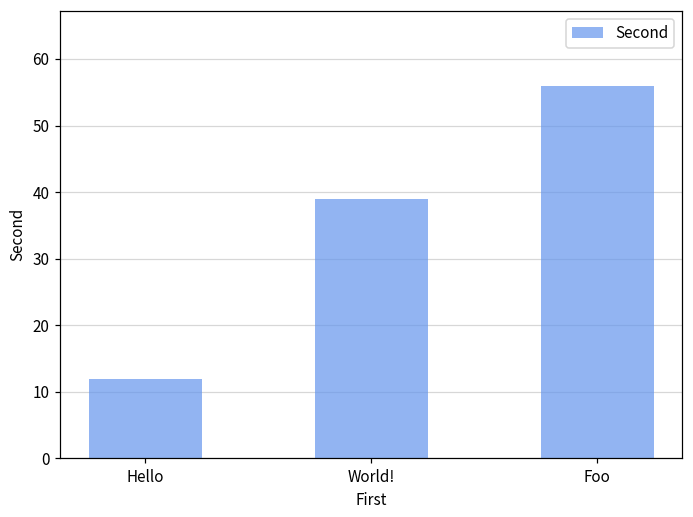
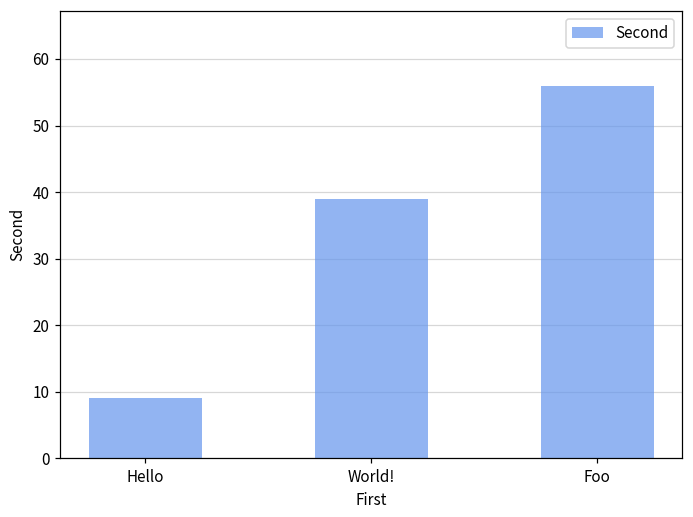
  {
-   "Hello": 12,
+   "Hello": 9,
    "World!": 39,
    "Foo": 56
  }
